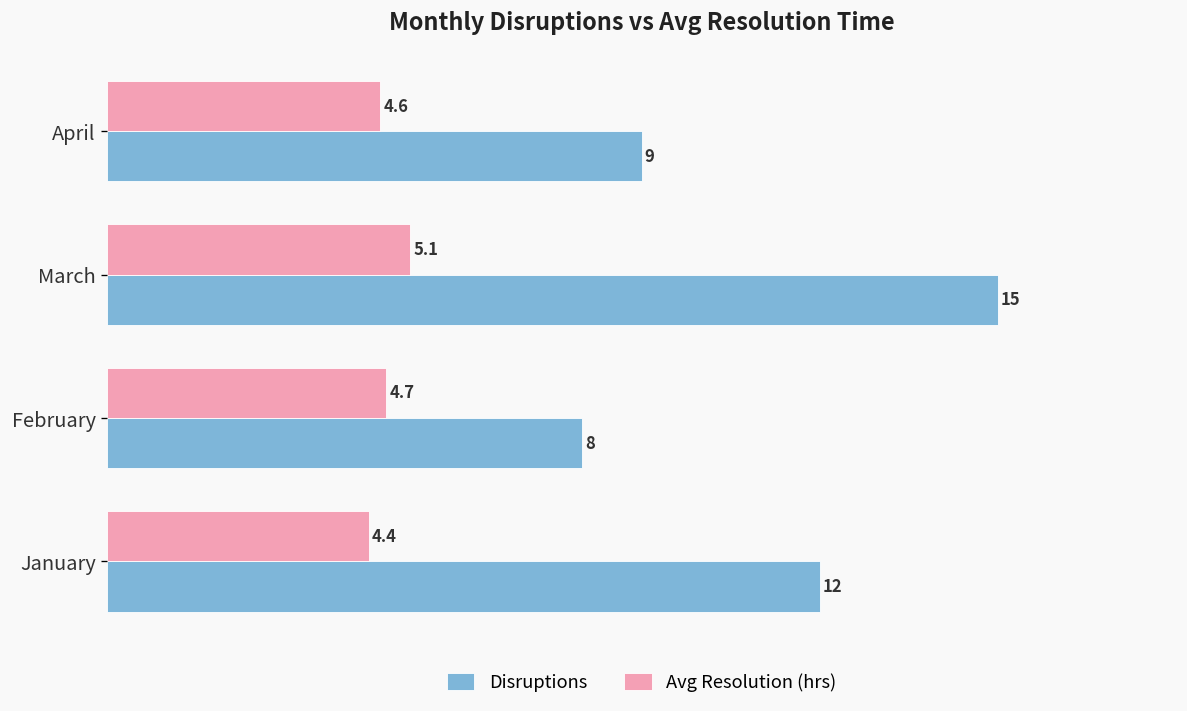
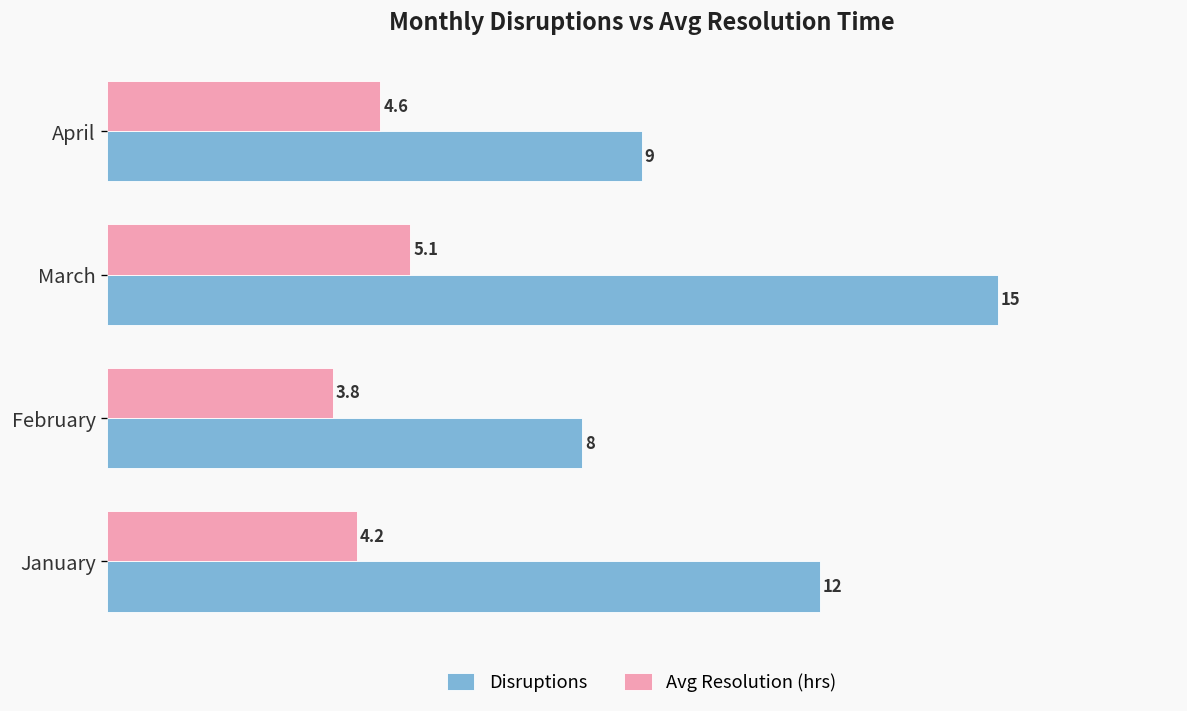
  {
    "Disruptions": {
      "April": 9,
      "March": 15,
      "February": 8,
      "January": 12
    },
    "Avg Resolution (hrs)": {
      "April": 4.6,
      "March": 5.1,
-     "February": 4.7,
-     "January": 4.4
+     "February": 3.8,
+     "January": 4.2
    }
  }
